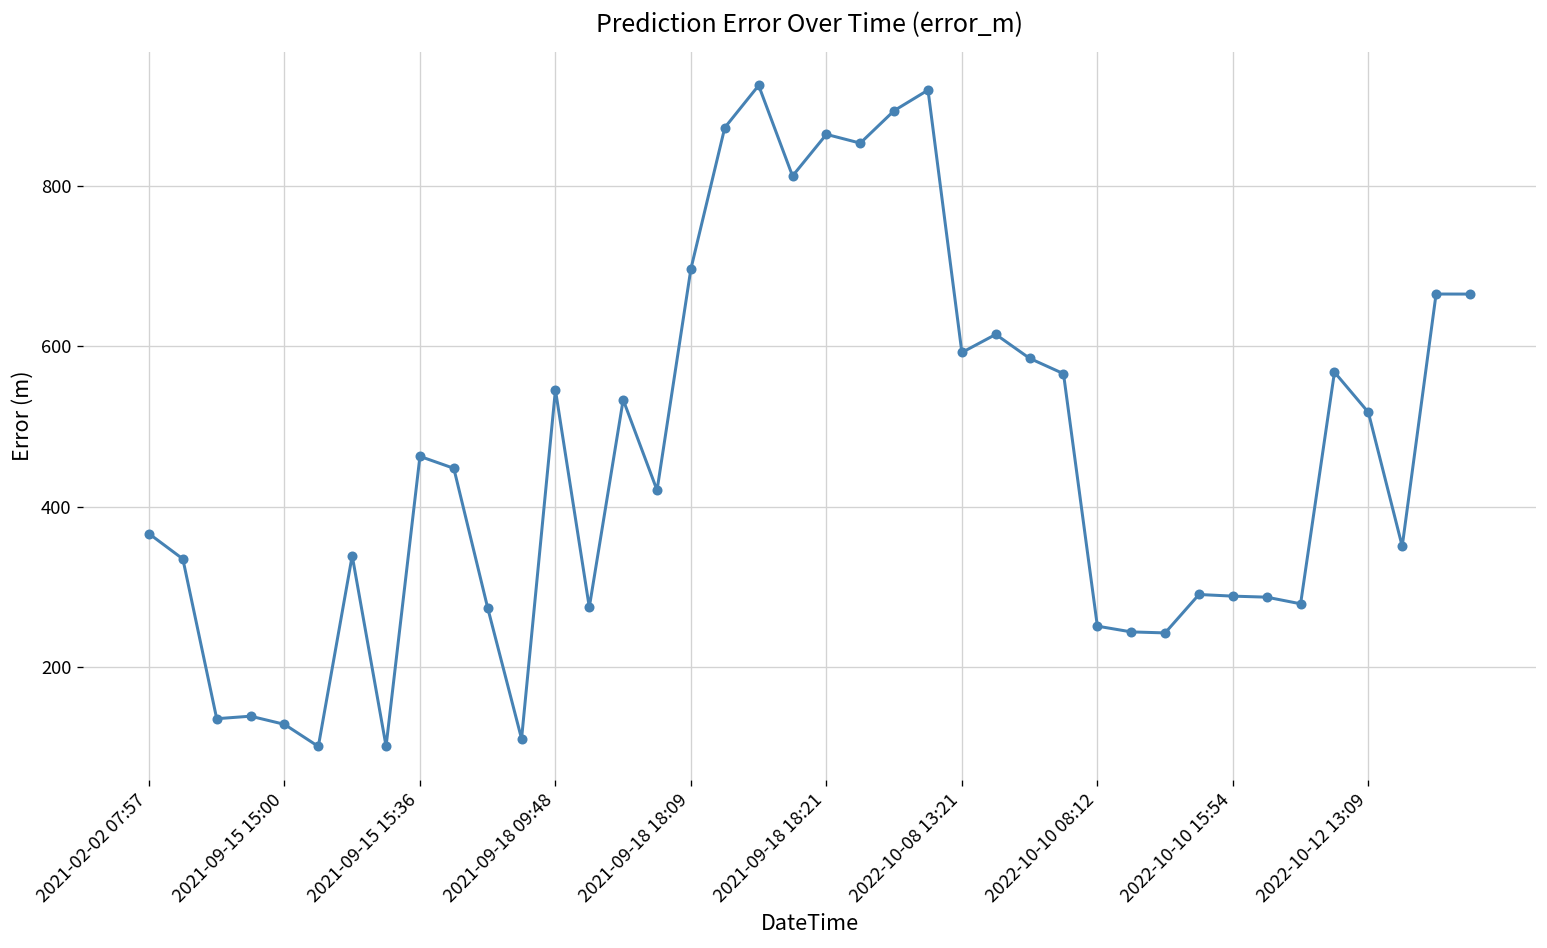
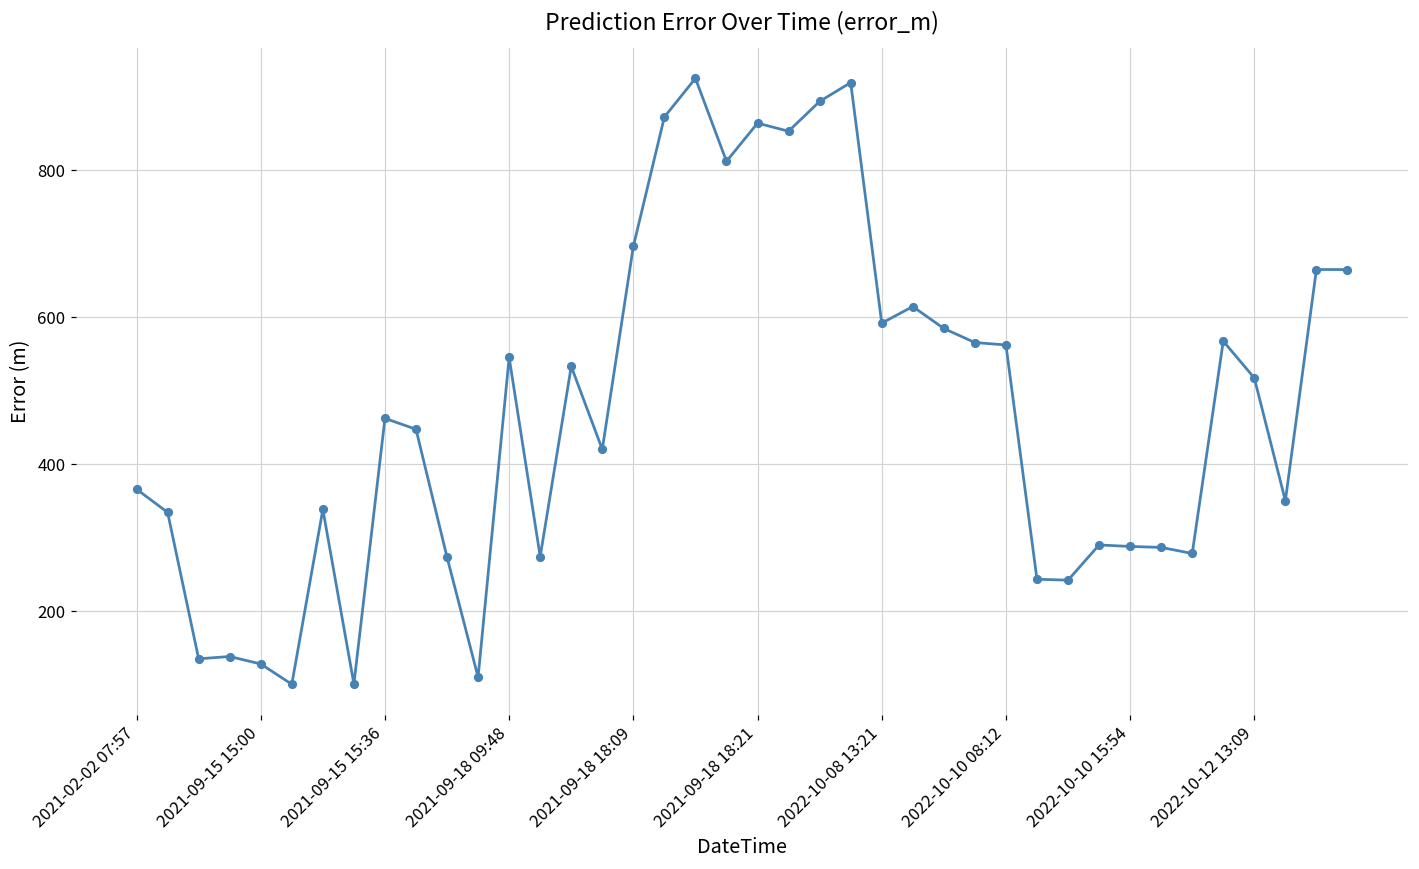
  {
    "2021-02-02 07:57": 370,
    "2021-09-15 15:00": 130,
    "2021-09-15 15:36": 460,
    "2021-09-18 09:48": 550,
    "2021-09-18 18:09": 700,
    "2021-09-18 18:21": 860,
    "2022-10-08 13:21": 590,
-   "2022-10-10 08:12": 250,
+   "2022-10-10 08:12": 560,
    "2022-10-10 15:54": 290,
    "2022-10-12 13:09": 520
  }
